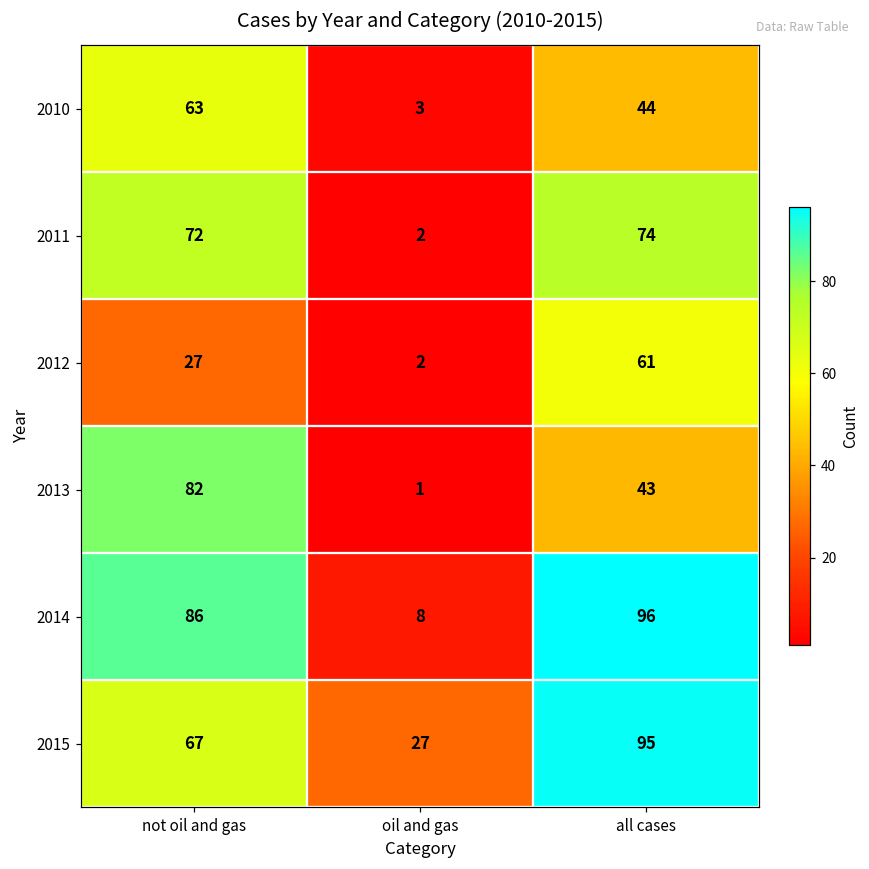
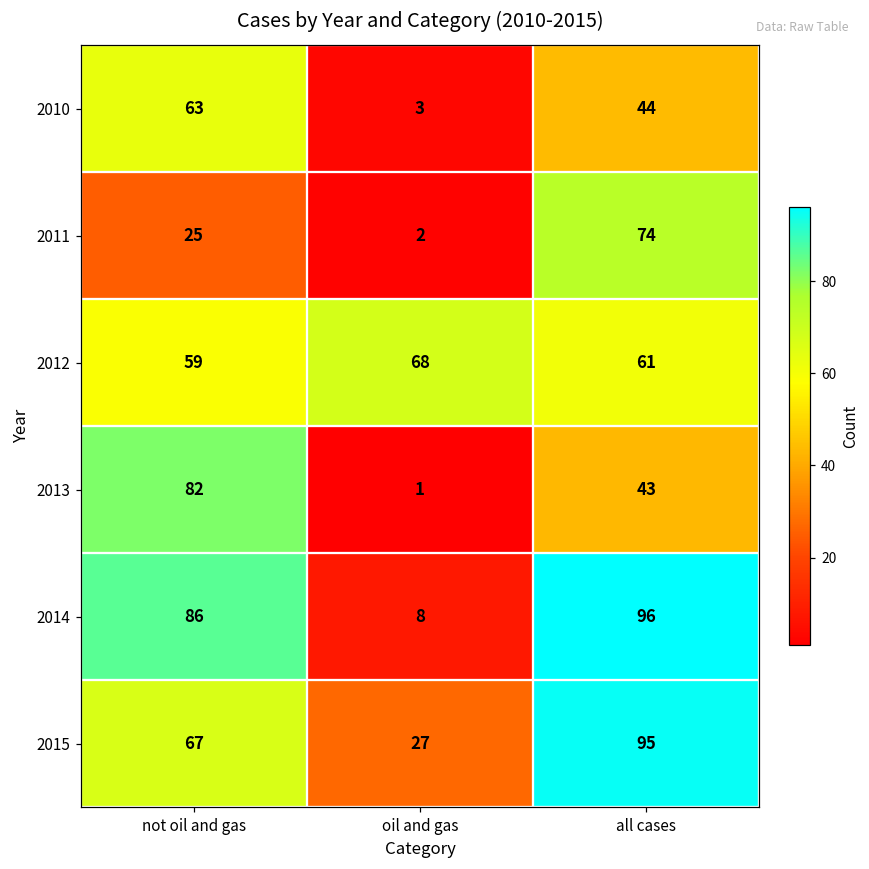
  {
    "2010": {
      "not oil and gas": 63,
      "oil and gas": 3,
      "all cases": 44
    },
    "2011": {
-     "not oil and gas": 72,
+     "not oil and gas": 25,
      "oil and gas": 2,
      "all cases": 74
    },
    "2012": {
-     "not oil and gas": 27,
-     "oil and gas": 2,
+     "not oil and gas": 59,
+     "oil and gas": 68,
      "all cases": 61
    },
    "2013": {
      "not oil and gas": 82,
      "oil and gas": 1,
      "all cases": 43
    },
    "2014": {
      "not oil and gas": 86,
      "oil and gas": 8,
      "all cases": 96
    },
    "2015": {
      "not oil and gas": 67,
      "oil and gas": 27,
      "all cases": 95
    }
  }
